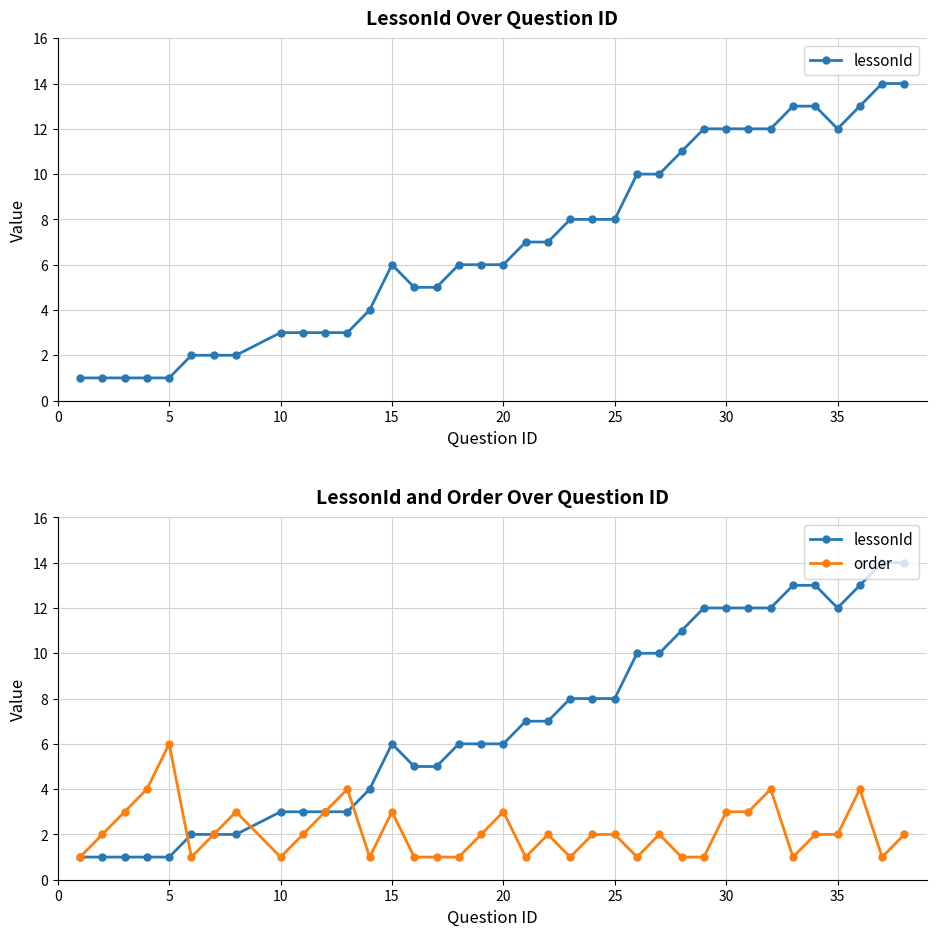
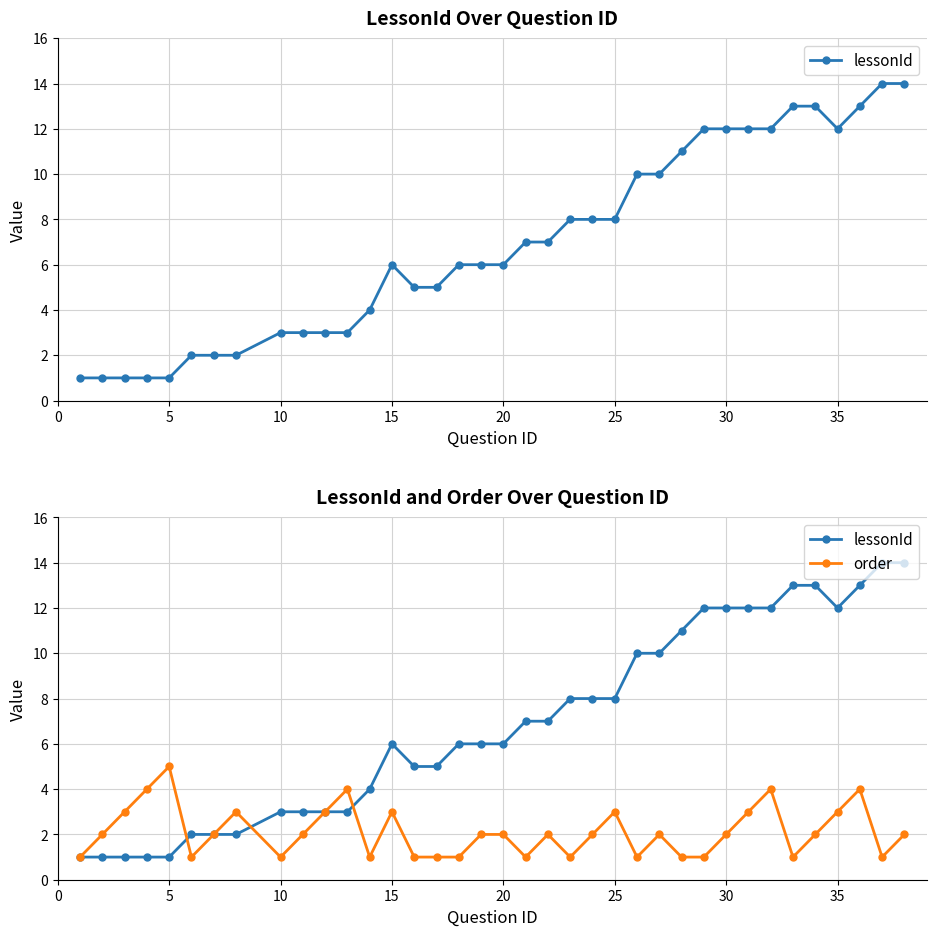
  {
    "LessonId Over Question ID": {
      "5": 1.0,
      "10": 3.0,
      "15": 6.0,
      "20": 6.0,
      "25": 8.0,
      "30": 12.0,
      "35": 12.0
    },
    "LessonId and Order Over Question ID": {
      "lessonId": {
        "5": 1,
        "10": 3,
        "15": 6,
        "20": 6,
        "25": 8,
        "30": 12,
        "35": 12
      },
      "order": {
-       "5": 6,
+       "5": 5,
        "10": 1,
        "15": 3,
-       "20": 3,
-       "25": 2,
-       "30": 3,
-       "35": 2
+       "20": 2,
+       "25": 3,
+       "30": 2,
+       "35": 3
      }
    }
  }
